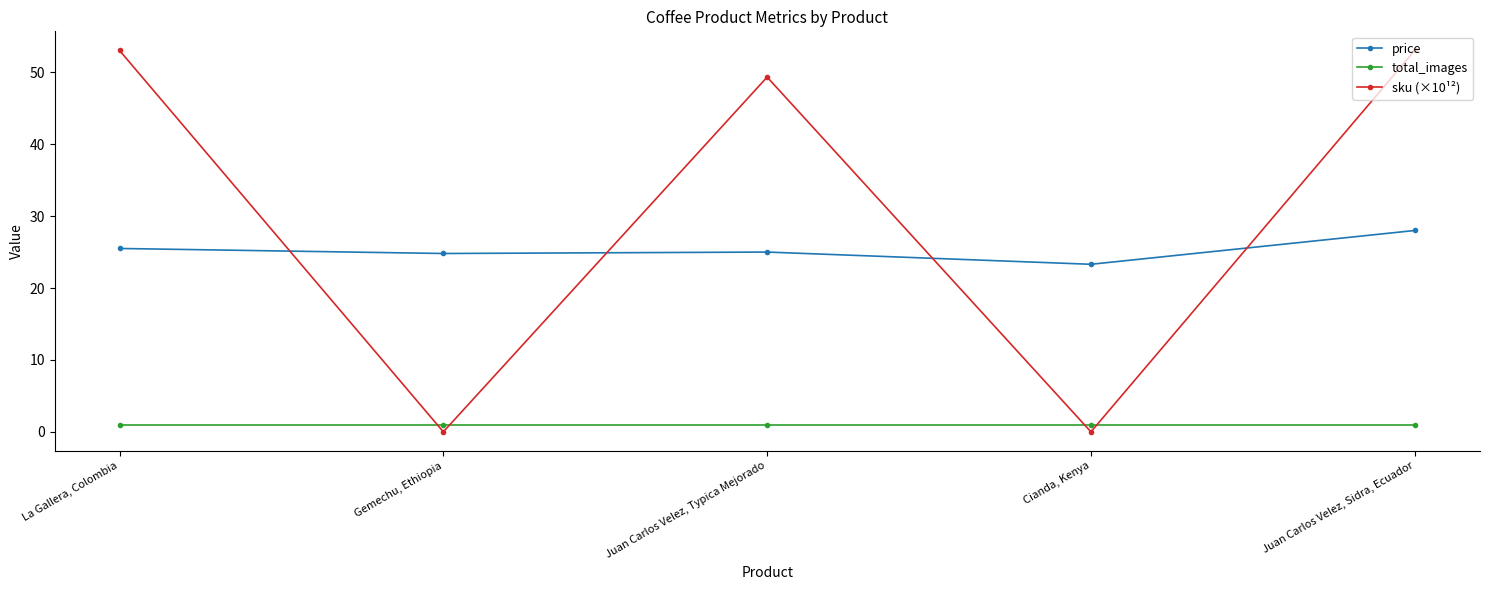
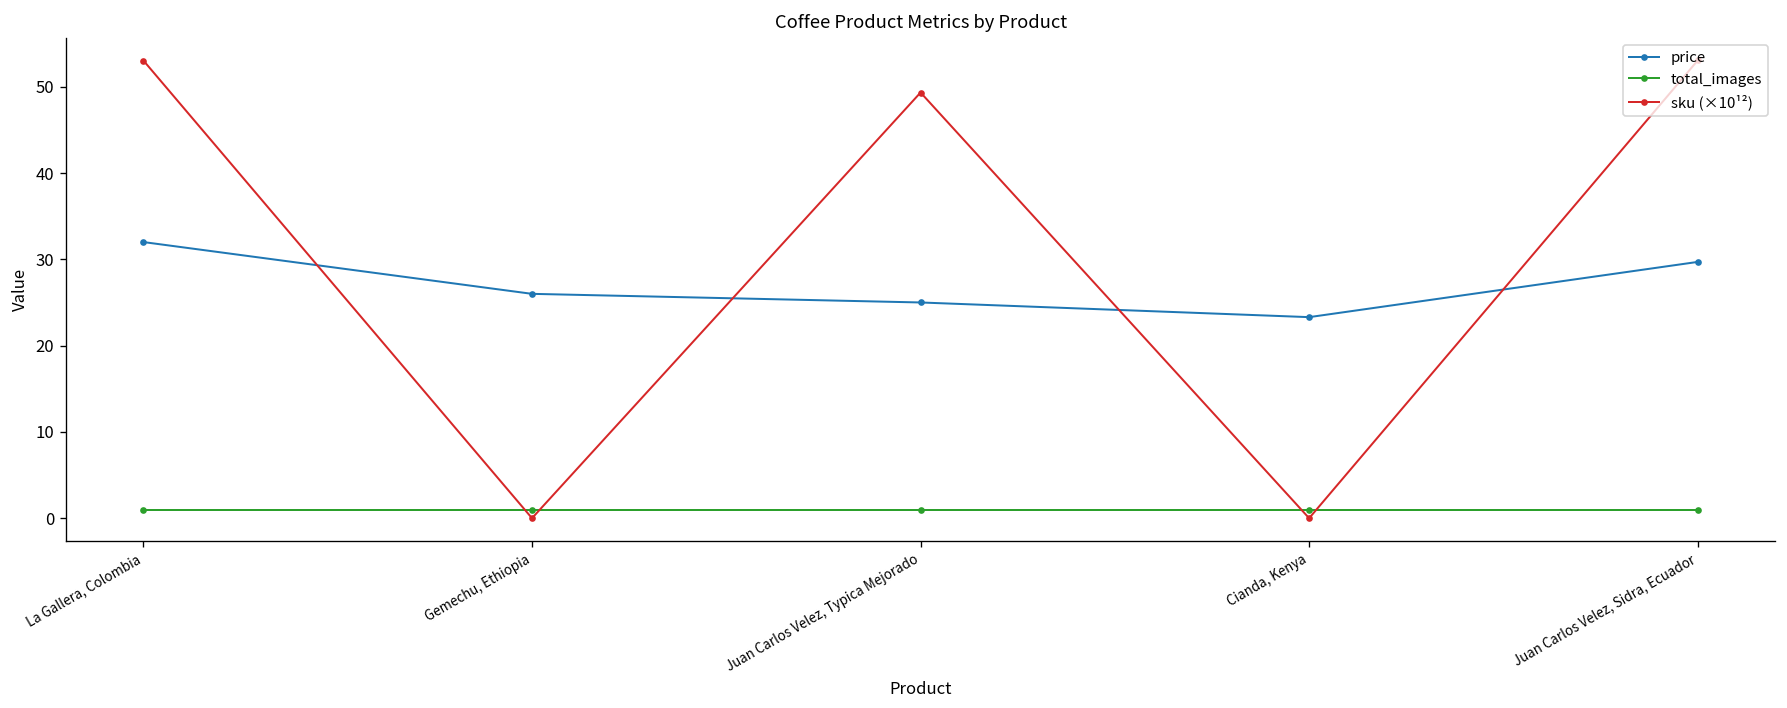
  {
    "price": {
-     "La Gallera, Colombia": 26,
-     "Gemechu, Ethiopia": 25,
+     "La Gallera, Colombia": 32,
+     "Gemechu, Ethiopia": 26,
      "Juan Carlos Velez, Typica Mejorado": 25,
      "Cianda, Kenya": 23,
-     "Juan Carlos Velez, Sidra, Ecuador": 28
+     "Juan Carlos Velez, Sidra, Ecuador": 30
    },
    "total_images": {
      "La Gallera, Colombia": 1,
      "Gemechu, Ethiopia": 1,
      "Juan Carlos Velez, Typica Mejorado": 1,
      "Cianda, Kenya": 1,
      "Juan Carlos Velez, Sidra, Ecuador": 1
    },
    "sku (×10¹²)": {
      "La Gallera, Colombia": 53,
      "Gemechu, Ethiopia": 0,
      "Juan Carlos Velez, Typica Mejorado": 49,
      "Cianda, Kenya": 0
    }
  }
